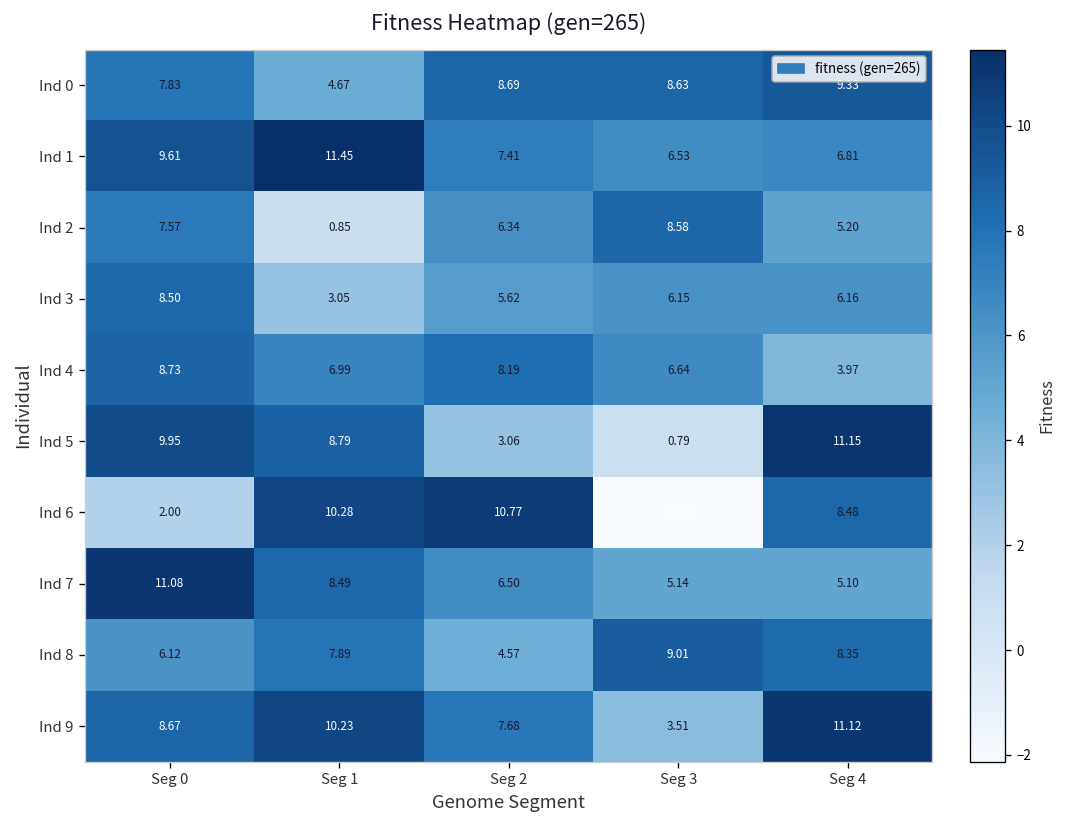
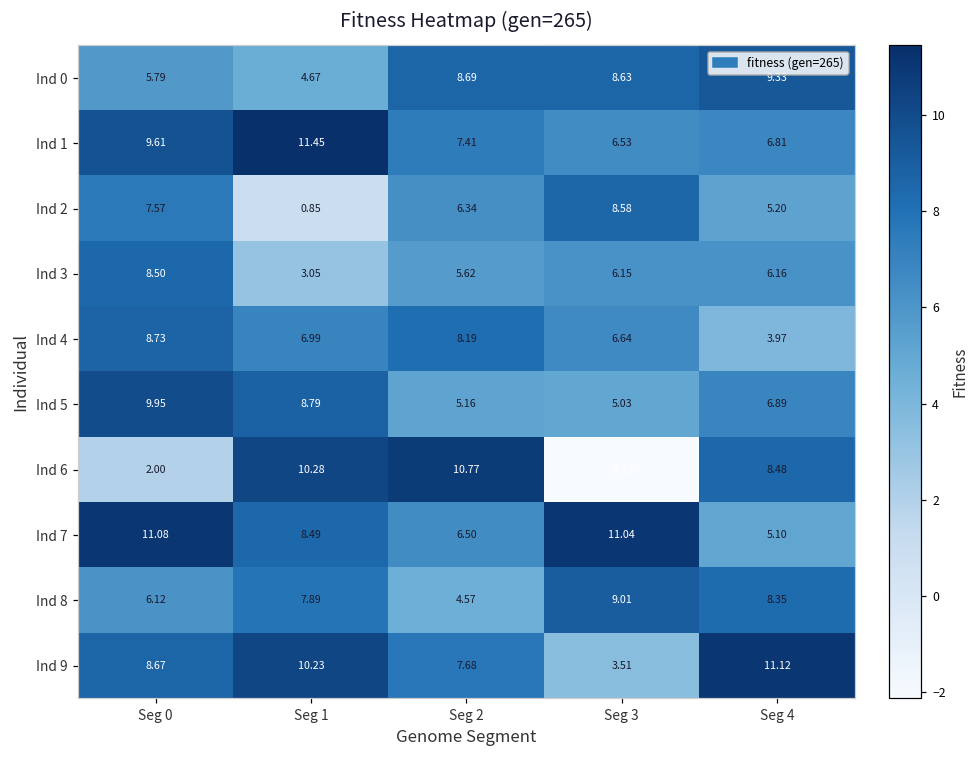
  {
    "Ind 0": {
-     "Seg 0": 7.83,
+     "Seg 0": 5.79,
      "Seg 1": 4.67,
      "Seg 2": 8.69,
      "Seg 3": 8.63
    },
    "Ind 1": {
      "Seg 0": 9.61,
      "Seg 1": 11.45,
      "Seg 2": 7.41,
      "Seg 3": 6.53,
      "Seg 4": 6.81
    },
    "Ind 2": {
      "Seg 0": 7.57,
      "Seg 1": 0.85,
      "Seg 2": 6.34,
      "Seg 3": 8.58,
      "Seg 4": 5.20
    },
    "Ind 3": {
      "Seg 0": 8.50,
      "Seg 1": 3.05,
      "Seg 2": 5.62,
      "Seg 3": 6.15,
      "Seg 4": 6.16
    },
    "Ind 4": {
      "Seg 0": 8.73,
      "Seg 1": 6.99,
      "Seg 2": 8.19,
      "Seg 3": 6.64,
      "Seg 4": 3.97
    },
    "Ind 5": {
      "Seg 0": 9.95,
      "Seg 1": 8.79,
-     "Seg 2": 3.06,
-     "Seg 3": 0.79,
-     "Seg 4": 11.15
+     "Seg 2": 5.16,
+     "Seg 3": 5.03,
+     "Seg 4": 6.89
    },
    "Ind 6": {
      "Seg 0": 2.00,
      "Seg 1": 10.28,
      "Seg 2": 10.77,
      "Seg 4": 8.48
    },
    "Ind 7": {
      "Seg 0": 11.08,
      "Seg 1": 8.49,
      "Seg 2": 6.50,
-     "Seg 3": 5.14,
+     "Seg 3": 11.04,
      "Seg 4": 5.10
    },
    "Ind 8": {
      "Seg 0": 6.12,
      "Seg 1": 7.89,
      "Seg 2": 4.57,
      "Seg 3": 9.01,
      "Seg 4": 8.35
    },
    "Ind 9": {
      "Seg 0": 8.67,
      "Seg 1": 10.23,
      "Seg 2": 7.68,
      "Seg 3": 3.51,
      "Seg 4": 11.12
    }
  }
